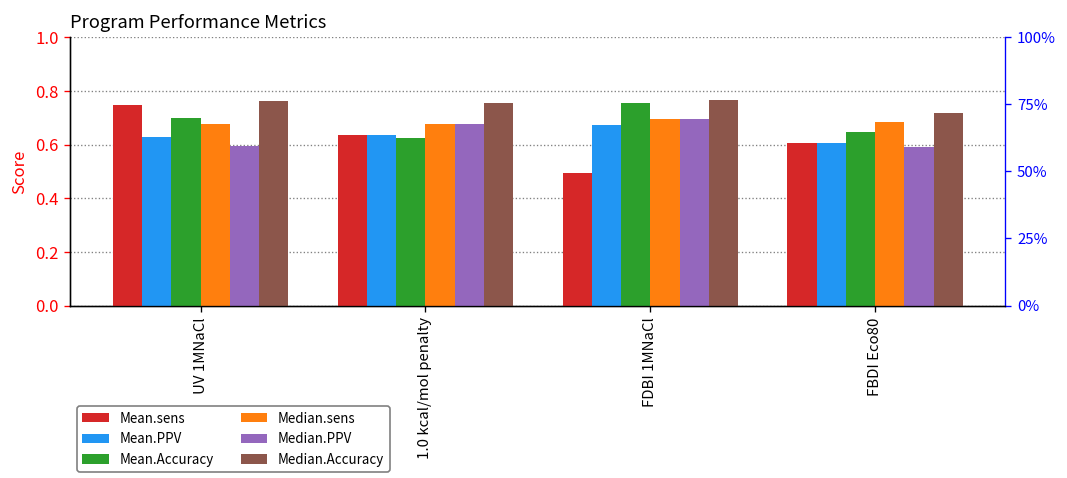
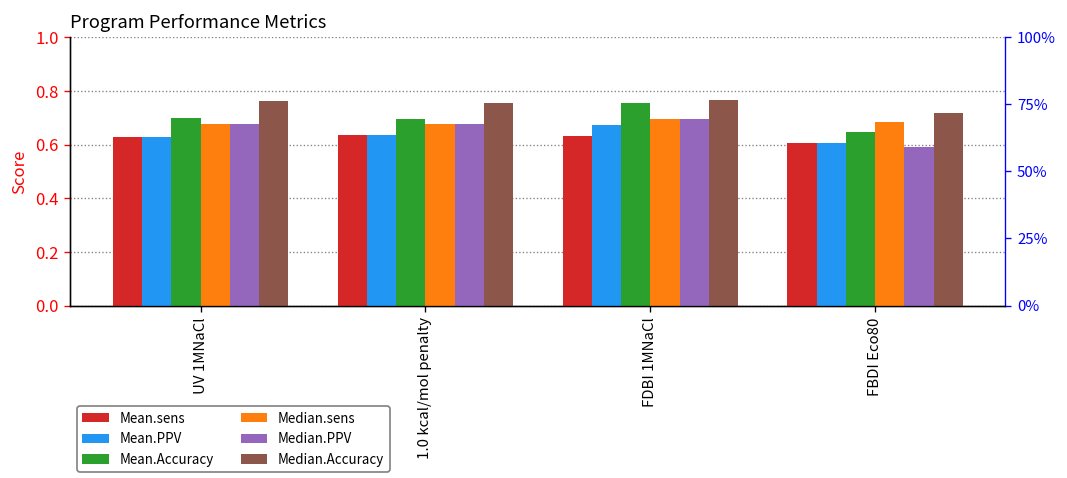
  {
    "Mean.sens": {
-     "UV 1MNaCl": 0.75,
+     "UV 1MNaCl": 0.63,
      "1.0 kcal/mol penalty": 0.63,
-     "FDBI 1MNaCl": 0.50,
+     "FDBI 1MNaCl": 0.63,
      "FBDI Eco80": 0.61
    },
    "Mean.PPV": {
      "UV 1MNaCl": 0.63,
      "1.0 kcal/mol penalty": 0.63,
      "FDBI 1MNaCl": 0.67,
      "FBDI Eco80": 0.61
    },
    "Mean.Accuracy": {
      "UV 1MNaCl": 0.70,
-     "1.0 kcal/mol penalty": 0.63,
+     "1.0 kcal/mol penalty": 0.70,
      "FDBI 1MNaCl": 0.75,
      "FBDI Eco80": 0.65
    },
    "Median.sens": {
      "UV 1MNaCl": 0.68,
      "1.0 kcal/mol penalty": 0.68,
      "FDBI 1MNaCl": 0.70,
      "FBDI Eco80": 0.69
    },
    "Median.PPV": {
-     "UV 1MNaCl": 0.59,
+     "UV 1MNaCl": 0.68,
      "1.0 kcal/mol penalty": 0.68,
      "FDBI 1MNaCl": 0.70,
      "FBDI Eco80": 0.59
    },
    "Median.Accuracy": {
      "UV 1MNaCl": 0.76,
      "1.0 kcal/mol penalty": 0.76,
      "FDBI 1MNaCl": 0.77,
      "FBDI Eco80": 0.72
    }
  }
